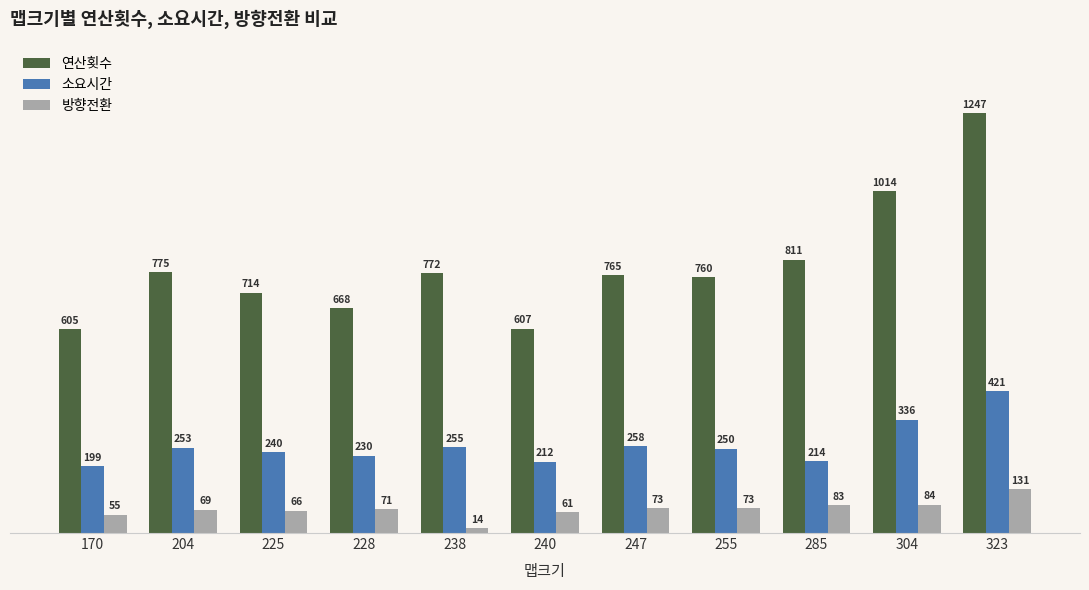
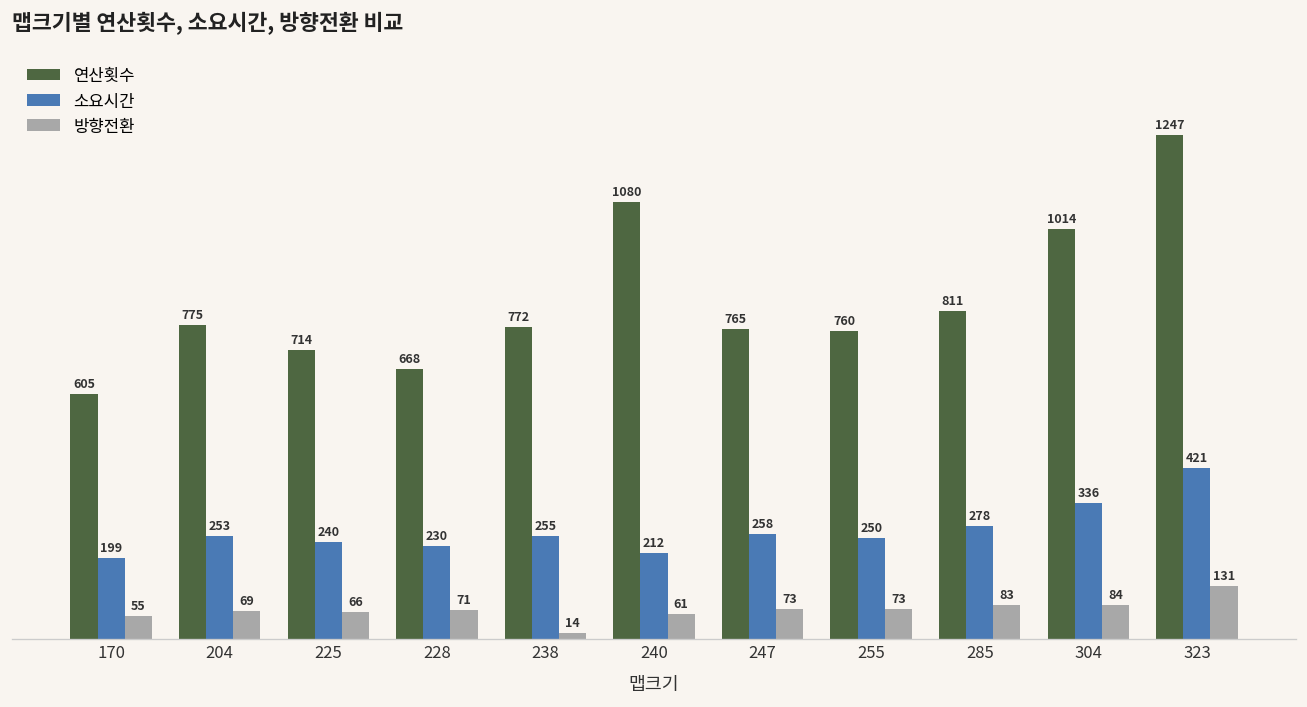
  {
    "연산횟수": {
      "170": 605,
      "204": 775,
      "225": 714,
      "228": 668,
      "238": 772,
-     "240": 607,
+     "240": 1080,
      "247": 765,
      "255": 760,
      "285": 811,
      "304": 1014,
      "323": 1247
    },
    "소요시간": {
      "170": 199,
      "204": 253,
      "225": 240,
      "228": 230,
      "238": 255,
      "240": 212,
      "247": 258,
      "255": 250,
-     "285": 214,
+     "285": 278,
      "304": 336,
      "323": 421
    },
    "방향전환": {
      "170": 55,
      "204": 69,
      "225": 66,
      "228": 71,
      "238": 14,
      "240": 61,
      "247": 73,
      "255": 73,
      "285": 83,
      "304": 84,
      "323": 131
    }
  }
